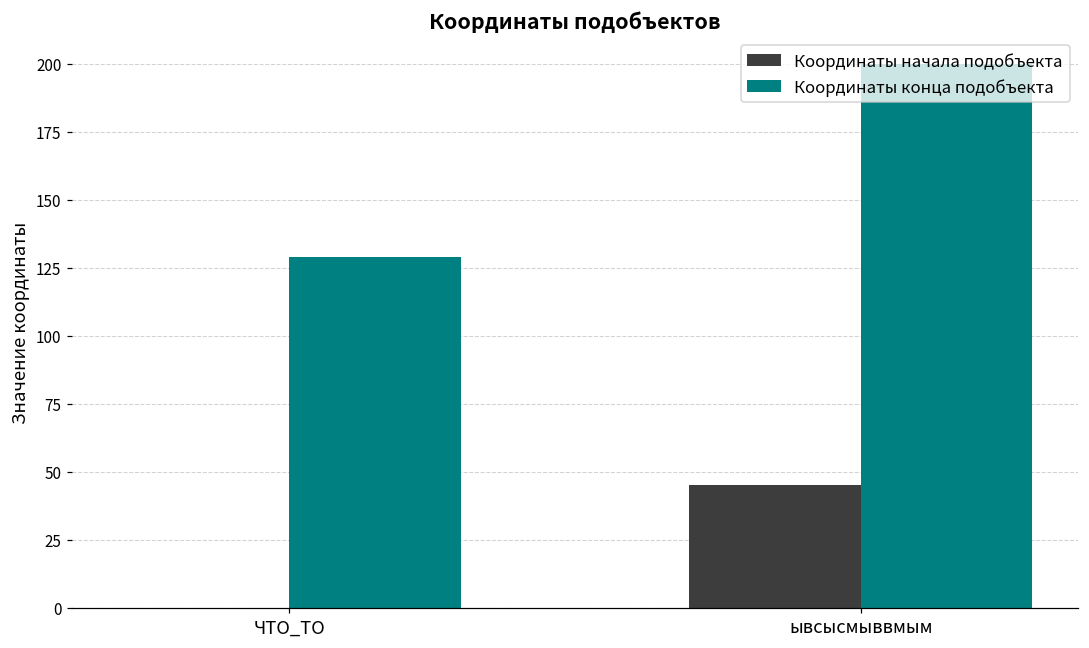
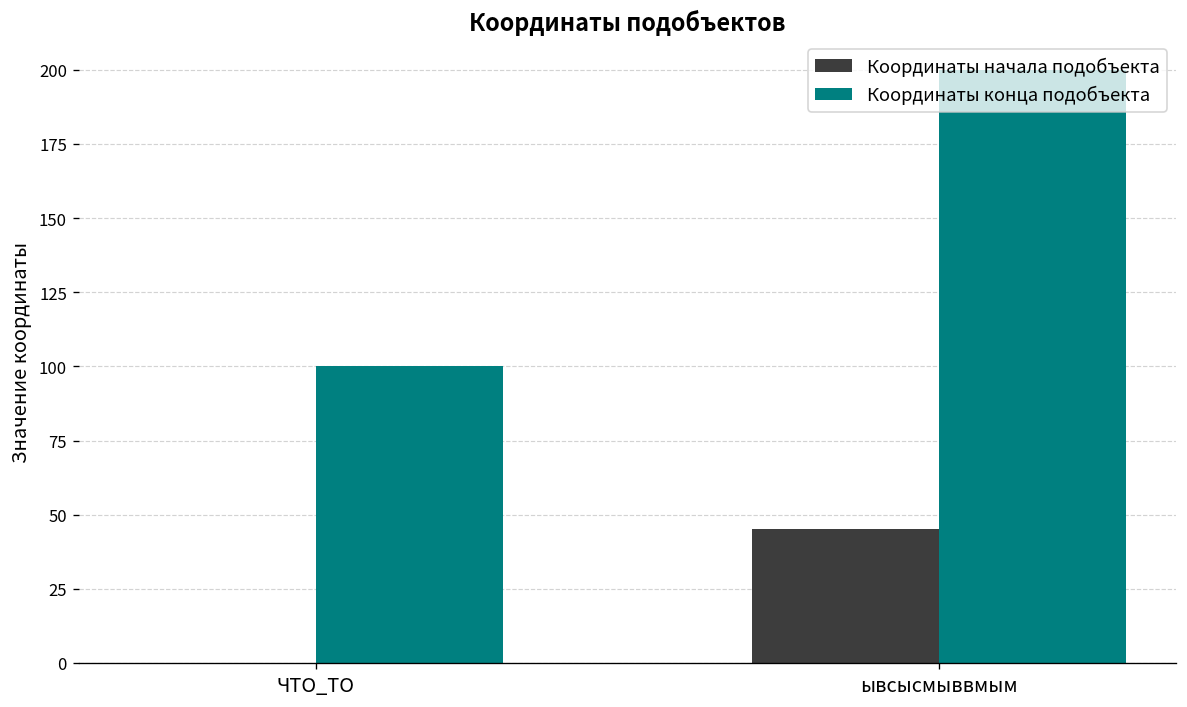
  {
    "Координаты начала подобъекта": {
      "ЧТО_ТО": 0,
      "ывсысмыввмым": 45
    },
    "Координаты конца подобъекта": {
-     "ЧТО_ТО": 129
+     "ЧТО_ТО": 100
    }
  }
